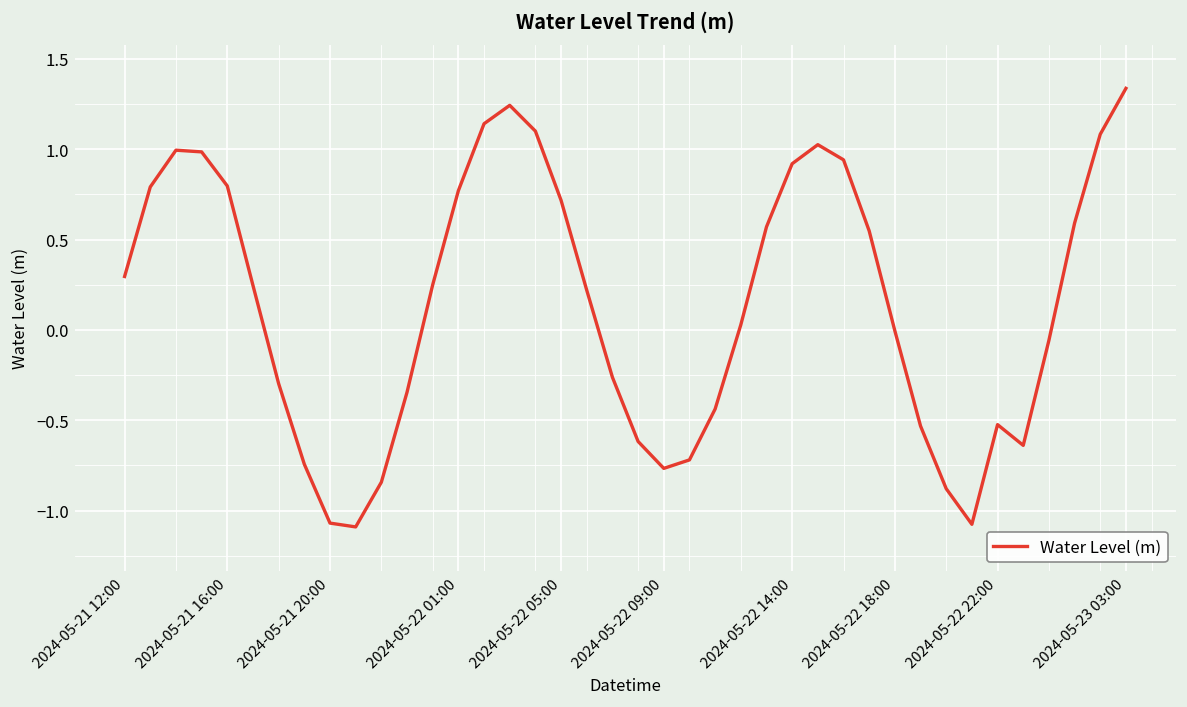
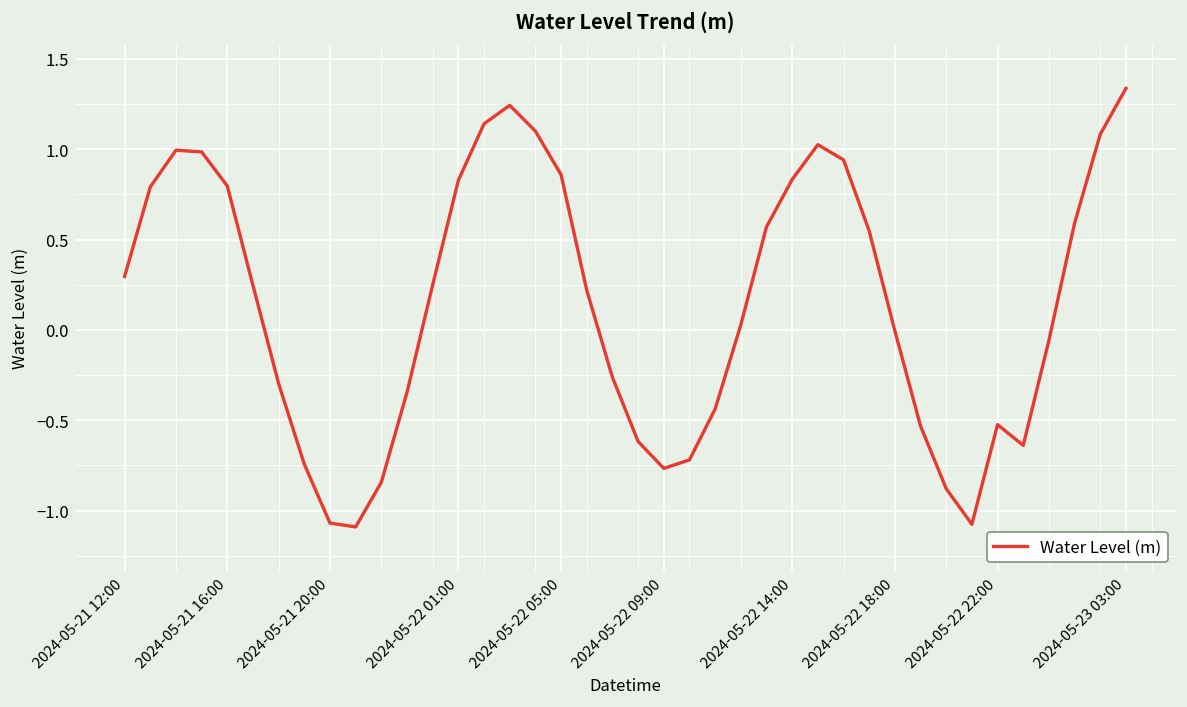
  {
    "2024-05-21 12:00": 0.30,
    "2024-05-21 16:00": 0.80,
    "2024-05-21 20:00": -1.07,
-   "2024-05-22 01:00": 0.77,
-   "2024-05-22 05:00": 0.72,
+   "2024-05-22 01:00": 0.83,
+   "2024-05-22 05:00": 0.86,
    "2024-05-22 09:00": -0.77,
-   "2024-05-22 14:00": 0.92,
+   "2024-05-22 14:00": 0.83,
    "2024-05-22 18:00": 0.00,
    "2024-05-22 22:00": -0.52,
    "2024-05-23 03:00": 1.34
  }
